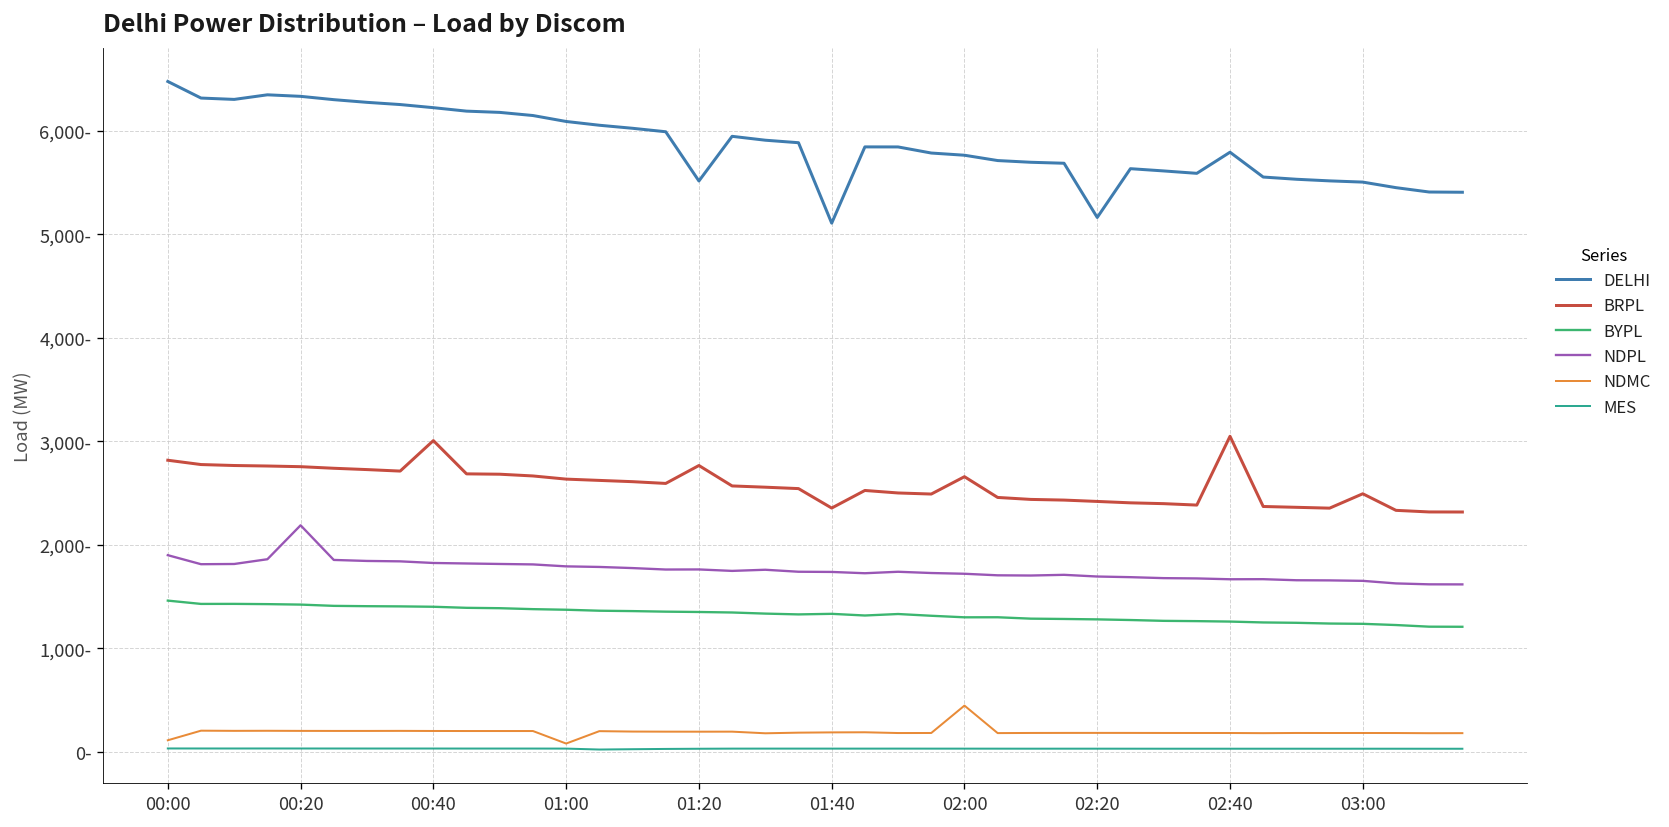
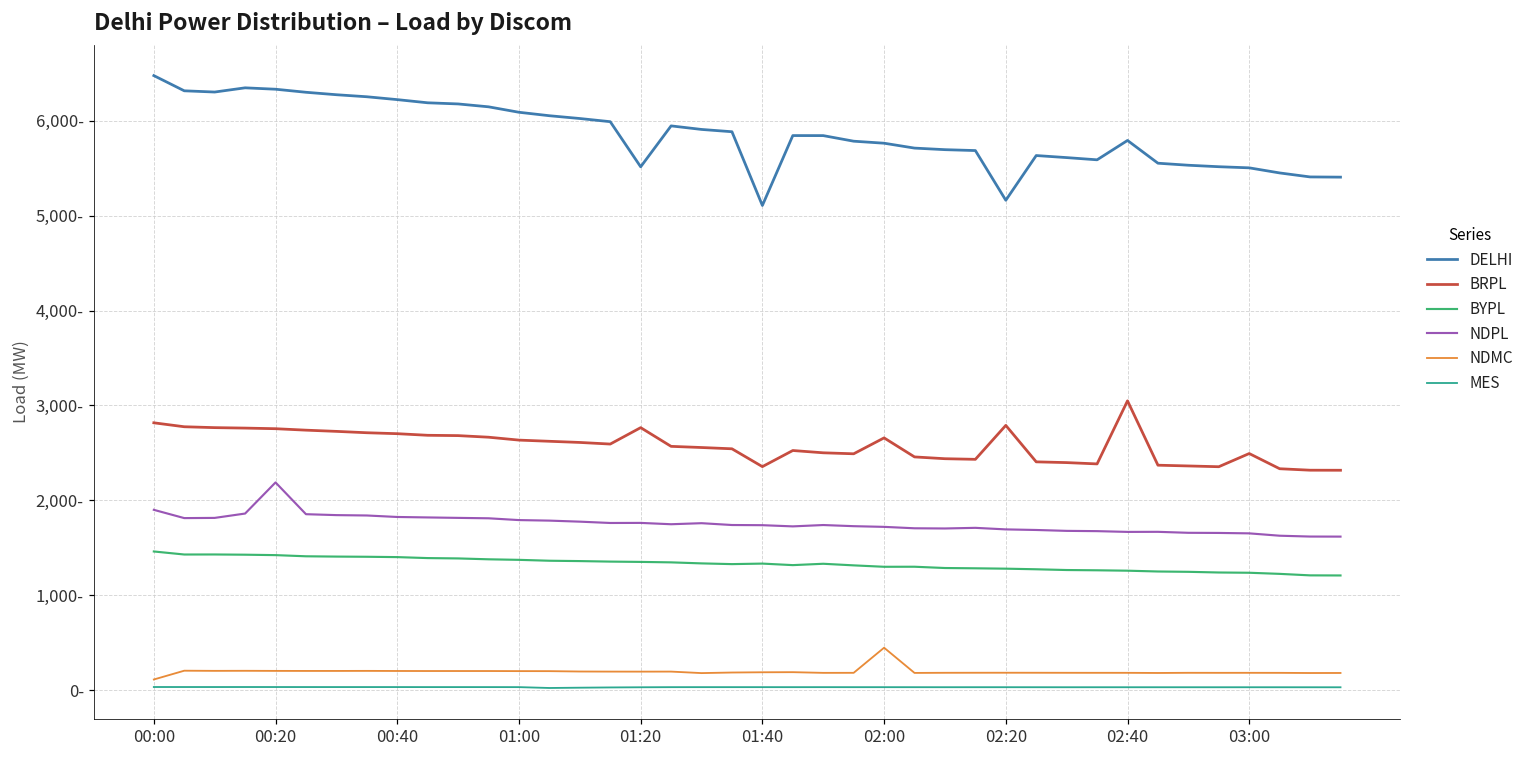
  {
    "DELHI": {
      "00:00": "6,500-",
      "00:20": "6,300-",
      "00:40": "6,200-",
      "01:00": "6,100-",
      "01:20": "5,500-",
      "01:40": "5,100-",
      "02:00": "5,800-",
      "02:20": "5,200-",
      "02:40": "5,800-",
      "03:00": "5,500-"
    },
    "BRPL": {
      "00:00": "2,800-",
      "00:20": "2,800-",
-     "00:40": "3,000-",
+     "00:40": "2,700-",
      "01:00": "2,600-",
      "01:20": "2,800-",
      "01:40": "2,400-",
      "02:00": "2,700-",
-     "02:20": "2,400-",
+     "02:20": "2,800-",
      "02:40": "3,000-",
      "03:00": "2,500-"
    },
    "NDPL": {
      "00:00": "1,900-",
      "00:20": "2,200-",
      "00:40": "1,800-",
      "01:00": "1,800-",
      "01:20": "1,800-",
      "01:40": "1,700-",
      "02:00": "1,700-",
      "02:20": "1,700-",
      "02:40": "1,700-",
      "03:00": "1,700-"
    },
    "NDMC": {
      "00:00": "100-",
      "00:20": "200-",
      "00:40": "200-",
-     "01:00": "100-",
+     "01:00": "200-",
      "01:20": "200-",
      "01:40": "200-",
      "02:00": "400-",
      "02:20": "200-",
      "02:40": "200-",
      "03:00": "200-"
    }
  }
